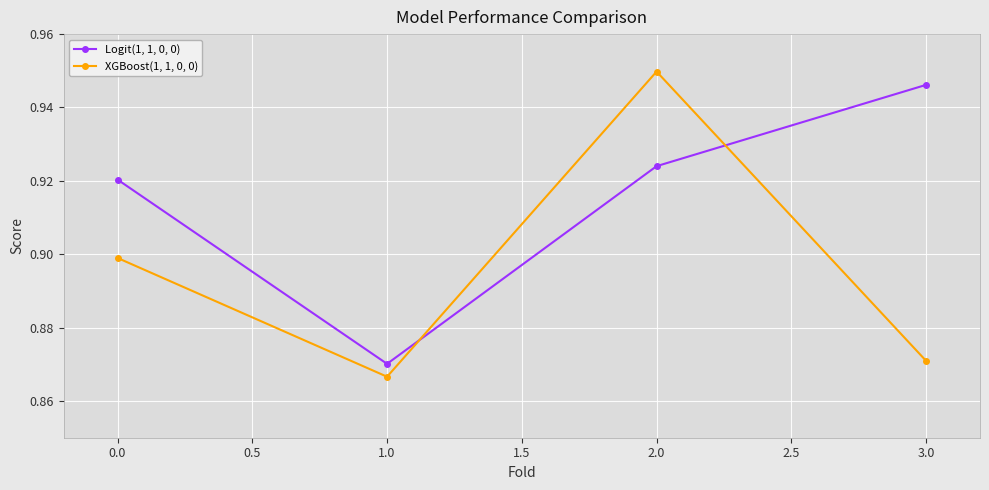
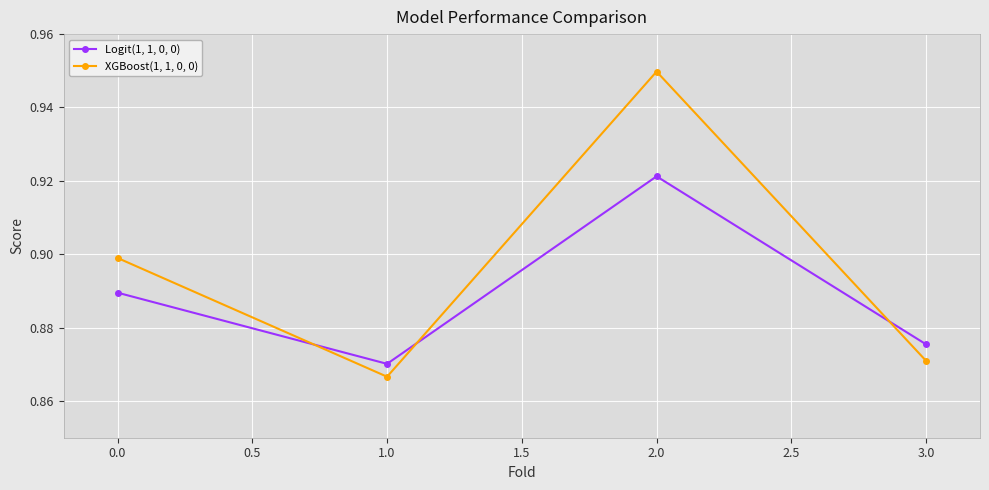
  {
    "Logit(1, 1, 0, 0)": {
-     "0.0": 0.920,
+     "0.0": 0.890,
      "1.0": 0.870,
-     "2.0": 0.924,
-     "3.0": 0.946
+     "2.0": 0.921,
+     "3.0": 0.875
    },
    "XGBoost(1, 1, 0, 0)": {
      "0.0": 0.899,
      "1.0": 0.867,
      "2.0": 0.950,
      "3.0": 0.871
    }
  }
